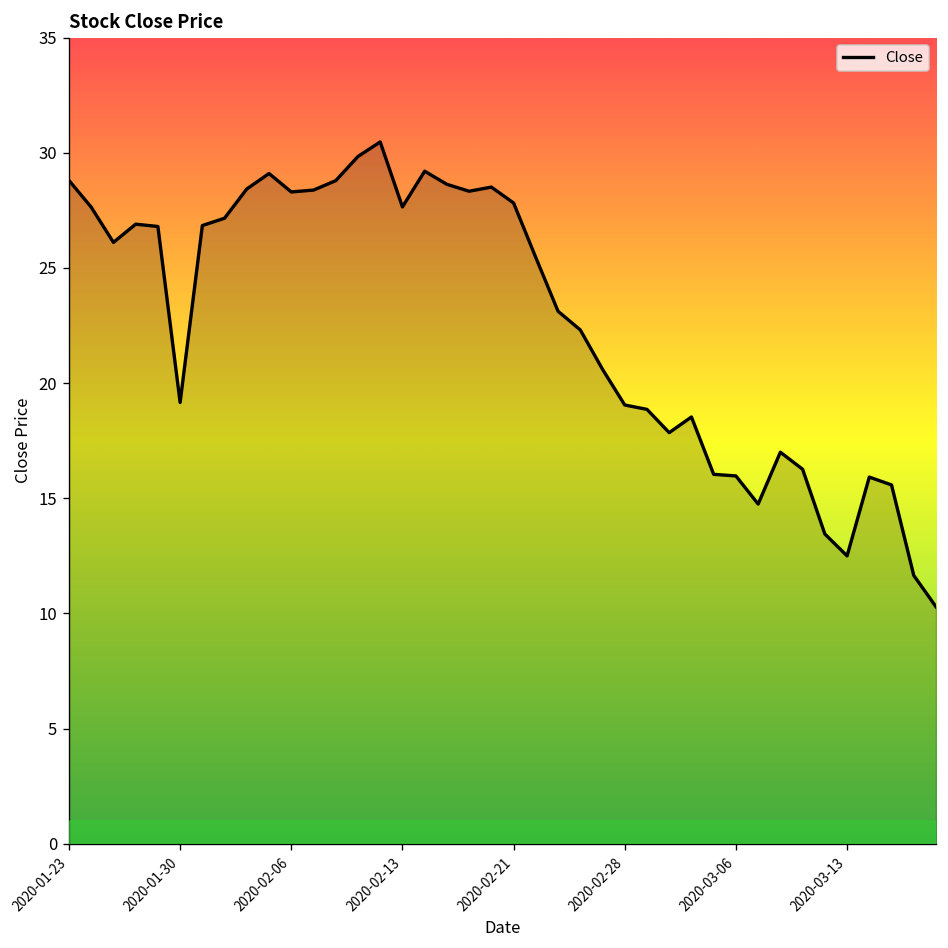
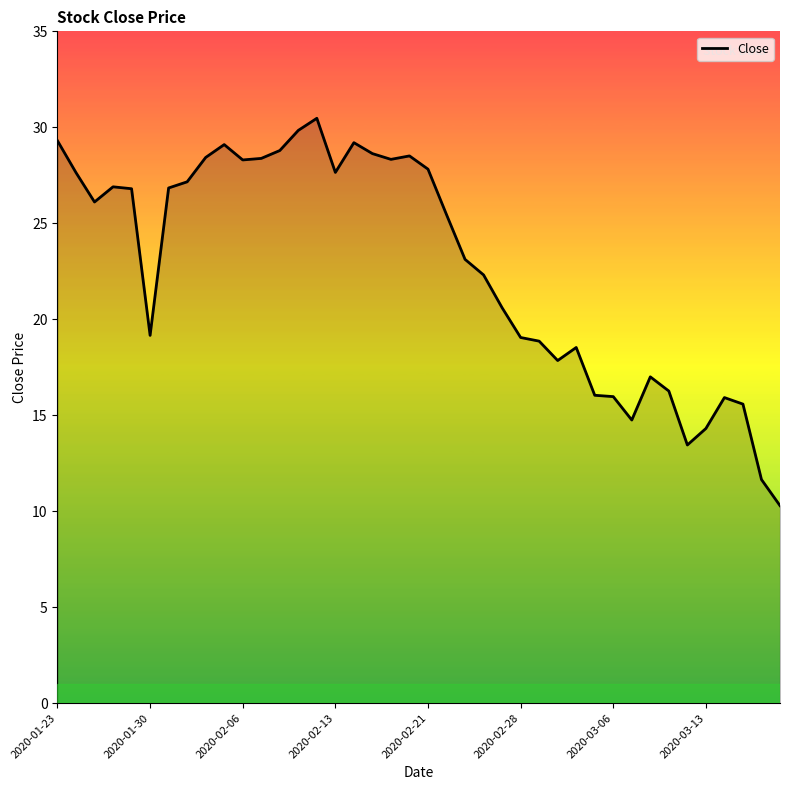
  {
-   "2020-01-23": 28.8,
+   "2020-01-23": 29.3,
    "2020-01-30": 19.2,
    "2020-02-06": 28.3,
    "2020-02-13": 27.7,
    "2020-02-21": 27.8,
    "2020-02-28": 19.1,
    "2020-03-06": 16.0,
-   "2020-03-13": 12.5
+   "2020-03-13": 14.3
  }
